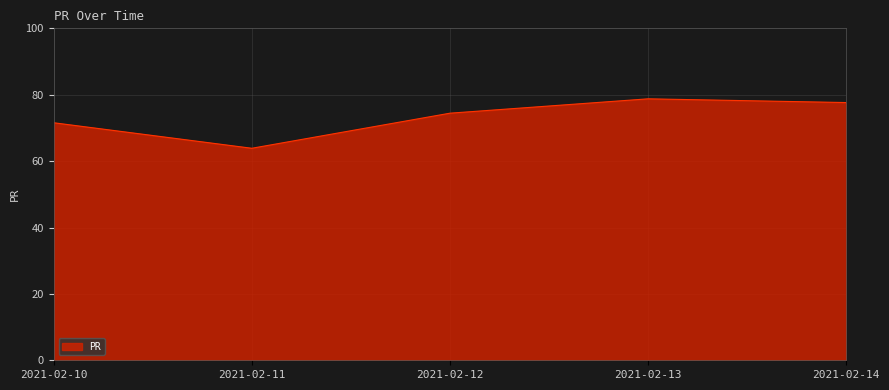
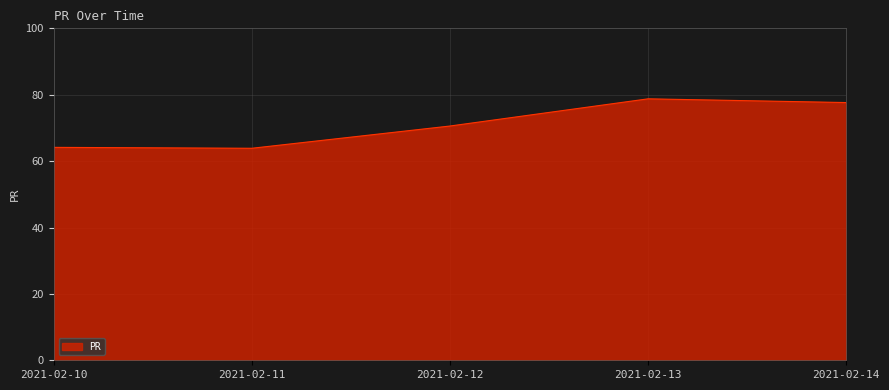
  {
-   "2021-02-10": 72,
+   "2021-02-10": 64,
    "2021-02-11": 64,
-   "2021-02-12": 74,
+   "2021-02-12": 71,
    "2021-02-13": 79,
    "2021-02-14": 78
  }
